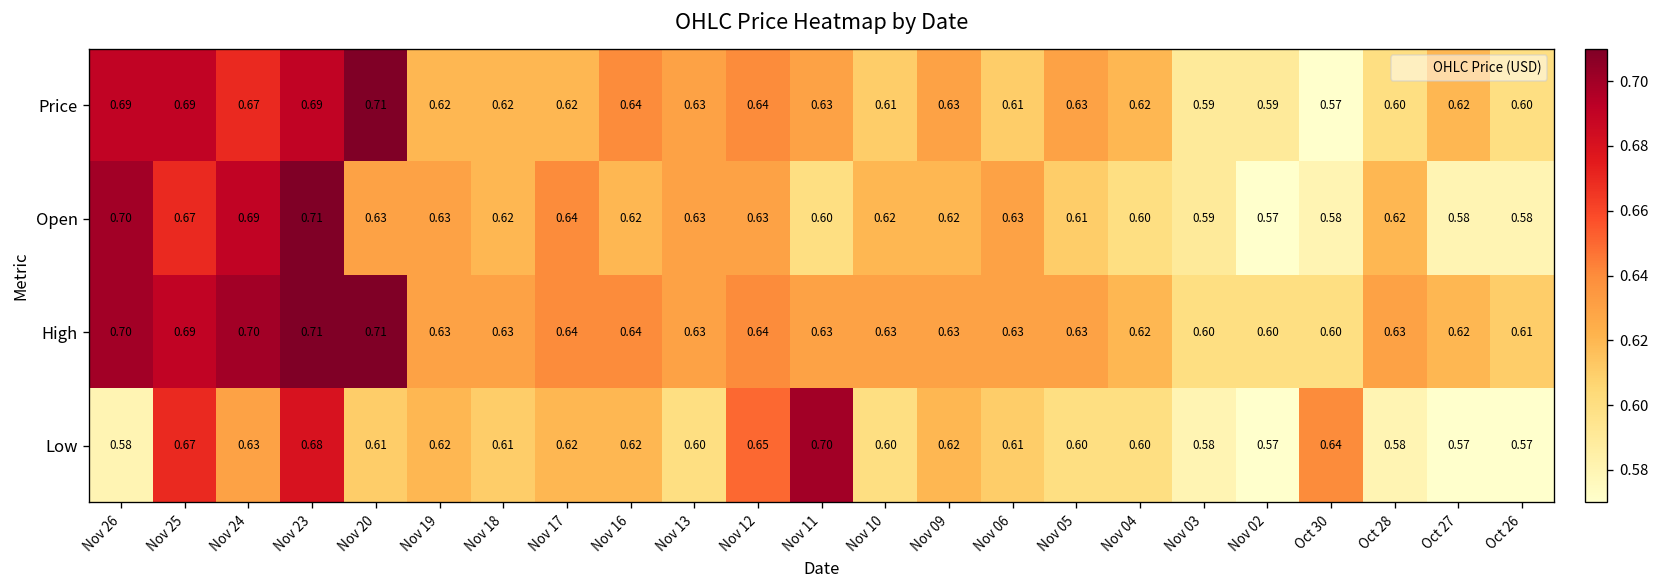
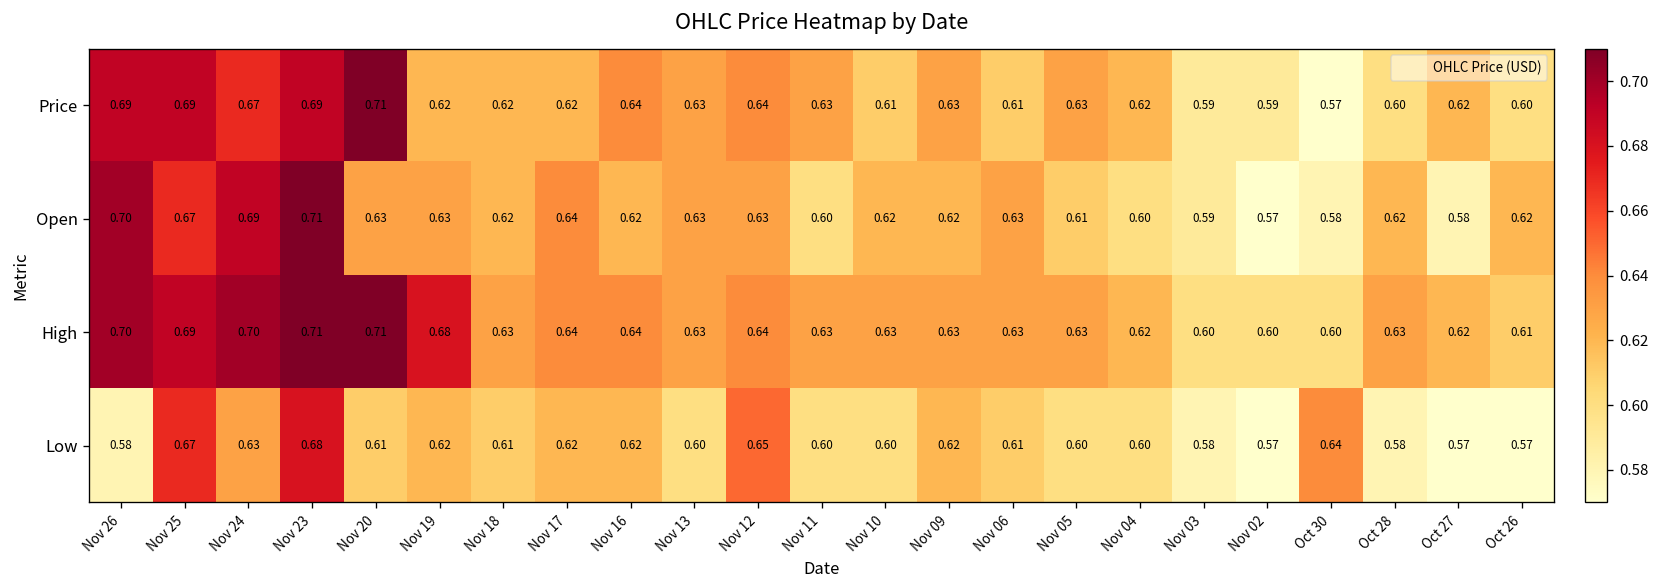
  {
    "Price": {
      "Nov 26": 0.69,
      "Nov 25": 0.69,
      "Nov 24": 0.67,
      "Nov 23": 0.69,
      "Nov 20": 0.71,
      "Nov 19": 0.62,
      "Nov 18": 0.62,
      "Nov 17": 0.62,
      "Nov 16": 0.64,
      "Nov 13": 0.63,
      "Nov 12": 0.64,
      "Nov 11": 0.63,
      "Nov 10": 0.61,
      "Nov 09": 0.63,
      "Nov 06": 0.61,
      "Nov 05": 0.63,
      "Nov 04": 0.62,
      "Nov 03": 0.59,
      "Nov 02": 0.59,
      "Oct 30": 0.57,
      "Oct 28": 0.60,
      "Oct 27": 0.62,
      "Oct 26": 0.60
    },
    "Open": {
      "Nov 26": 0.70,
      "Nov 25": 0.67,
      "Nov 24": 0.69,
      "Nov 23": 0.71,
      "Nov 20": 0.63,
      "Nov 19": 0.63,
      "Nov 18": 0.62,
      "Nov 17": 0.64,
      "Nov 16": 0.62,
      "Nov 13": 0.63,
      "Nov 12": 0.63,
      "Nov 11": 0.60,
      "Nov 10": 0.62,
      "Nov 09": 0.62,
      "Nov 06": 0.63,
      "Nov 05": 0.61,
      "Nov 04": 0.60,
      "Nov 03": 0.59,
      "Nov 02": 0.57,
      "Oct 30": 0.58,
      "Oct 28": 0.62,
      "Oct 27": 0.58,
-     "Oct 26": 0.58
+     "Oct 26": 0.62
    },
    "High": {
      "Nov 26": 0.70,
      "Nov 25": 0.69,
      "Nov 24": 0.70,
      "Nov 23": 0.71,
      "Nov 20": 0.71,
-     "Nov 19": 0.63,
+     "Nov 19": 0.68,
      "Nov 18": 0.63,
      "Nov 17": 0.64,
      "Nov 16": 0.64,
      "Nov 13": 0.63,
      "Nov 12": 0.64,
      "Nov 11": 0.63,
      "Nov 10": 0.63,
      "Nov 09": 0.63,
      "Nov 06": 0.63,
      "Nov 05": 0.63,
      "Nov 04": 0.62,
      "Nov 03": 0.60,
      "Nov 02": 0.60,
      "Oct 30": 0.60,
      "Oct 28": 0.63,
      "Oct 27": 0.62,
      "Oct 26": 0.61
    },
    "Low": {
      "Nov 26": 0.58,
      "Nov 25": 0.67,
      "Nov 24": 0.63,
      "Nov 23": 0.68,
      "Nov 20": 0.61,
      "Nov 19": 0.62,
      "Nov 18": 0.61,
      "Nov 17": 0.62,
      "Nov 16": 0.62,
      "Nov 13": 0.60,
      "Nov 12": 0.65,
-     "Nov 11": 0.70,
+     "Nov 11": 0.60,
      "Nov 10": 0.60,
      "Nov 09": 0.62,
      "Nov 06": 0.61,
      "Nov 05": 0.60,
      "Nov 04": 0.60,
      "Nov 03": 0.58,
      "Nov 02": 0.57,
      "Oct 30": 0.64,
      "Oct 28": 0.58,
      "Oct 27": 0.57,
      "Oct 26": 0.57
    }
  }
